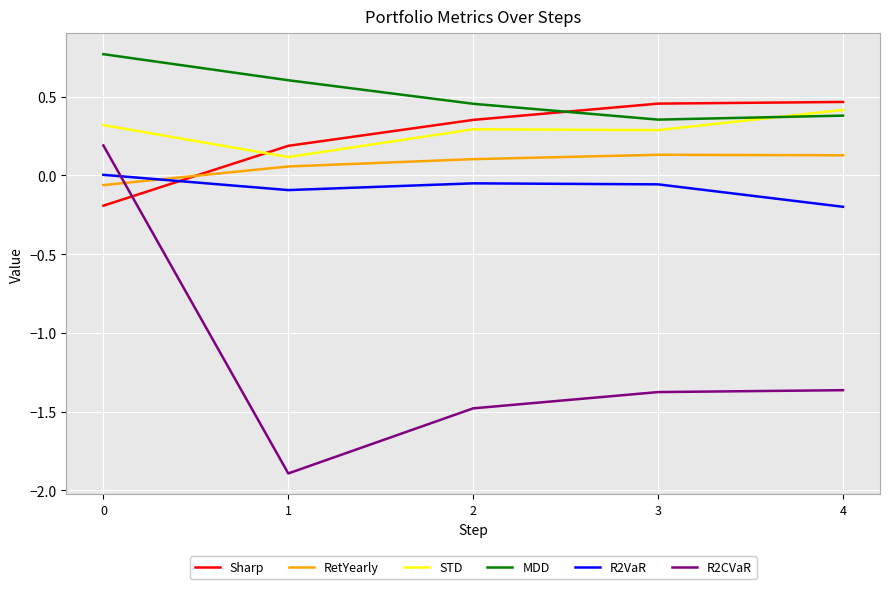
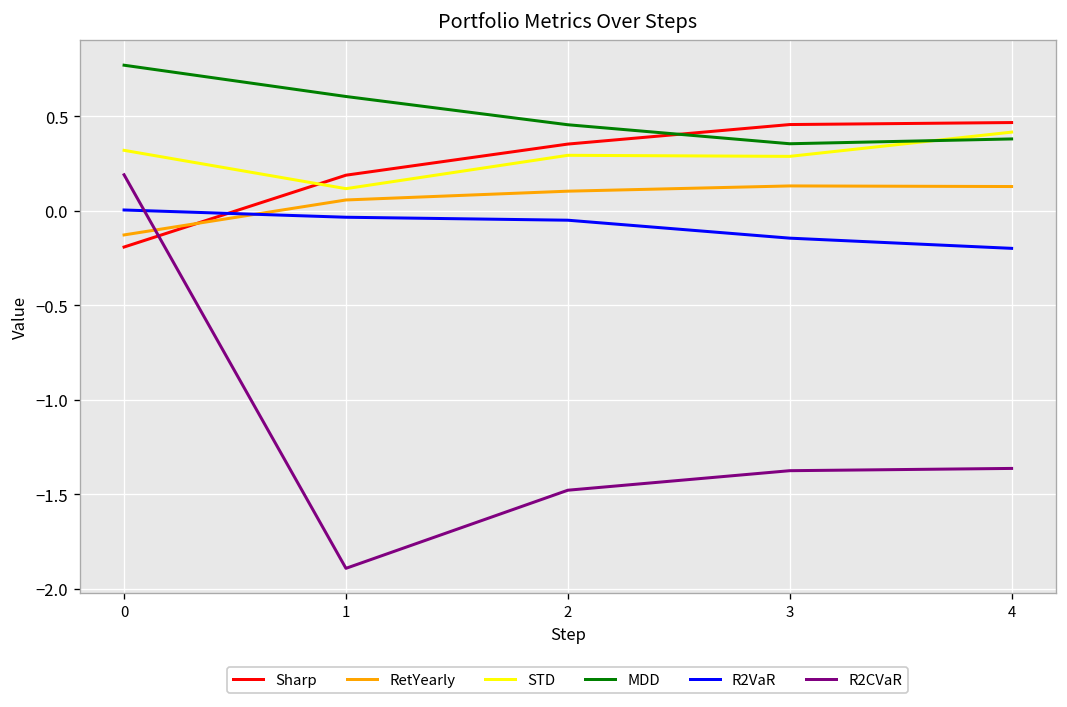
  {
    "Sharp": {
      "0": -0.19,
      "1": 0.19,
      "2": 0.35,
      "3": 0.46,
      "4": 0.47
    },
    "RetYearly": {
-     "0": -0.06,
+     "0": -0.13,
      "1": 0.06,
      "2": 0.10,
      "3": 0.13,
      "4": 0.13
    },
    "STD": {
      "0": 0.32,
      "1": 0.12,
      "2": 0.29,
      "3": 0.29,
      "4": 0.42
    },
    "MDD": {
      "0": 0.77,
      "1": 0.60,
      "2": 0.45,
      "3": 0.35,
      "4": 0.38
    },
    "R2VaR": {
      "0": 0.00,
-     "1": -0.09,
+     "1": -0.03,
      "2": -0.05,
-     "3": -0.06,
+     "3": -0.15,
      "4": -0.20
    },
    "R2CVaR": {
      "0": 0.19,
      "1": -1.89,
      "2": -1.48,
      "3": -1.38,
      "4": -1.36
    }
  }
